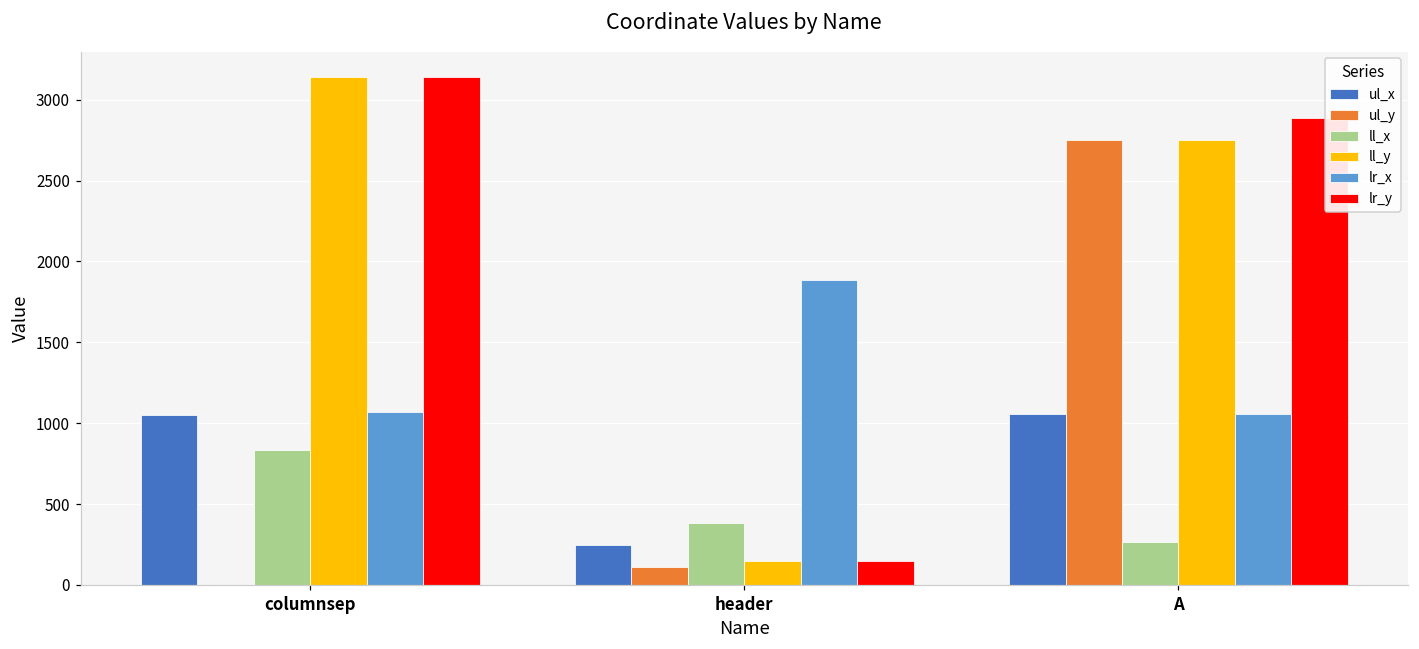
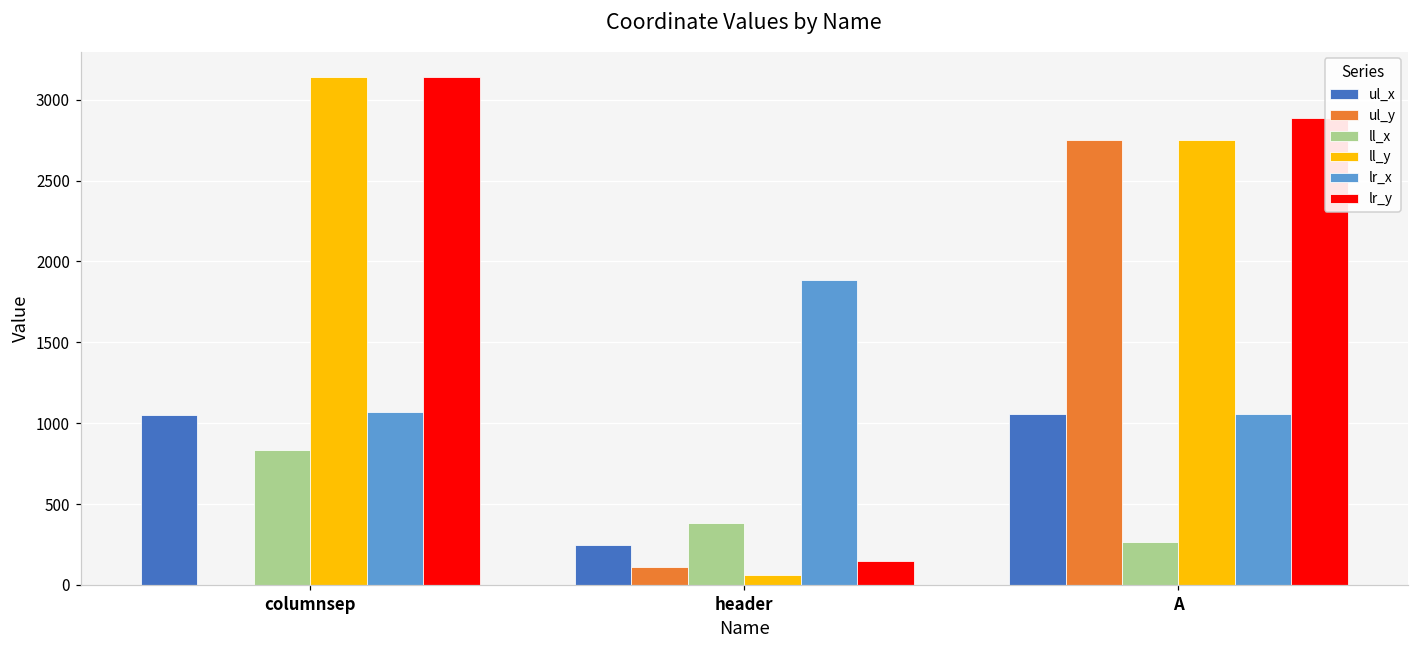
  {
    "ul_y": {
      "columnsep": 0,
      "header": 110,
      "A": 2750
    },
    "ll_x": {
      "columnsep": 830,
      "header": 390,
      "A": 260
    },
    "ll_y": {
      "columnsep": 3140,
-     "header": 150,
+     "header": 60,
      "A": 2750
    },
    "lr_y": {
      "columnsep": 3140,
      "header": 150,
      "A": 2890
    }
  }
